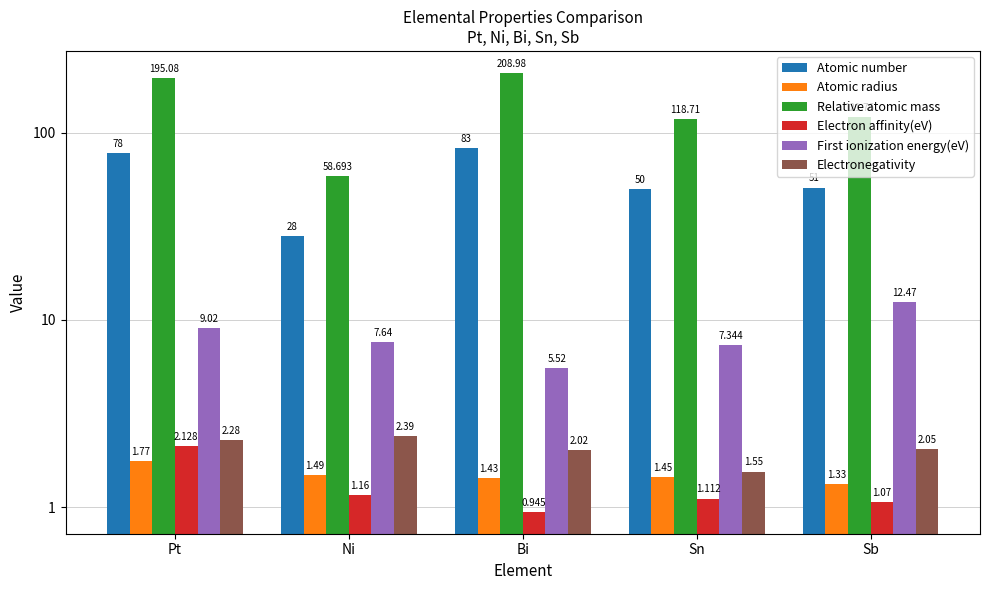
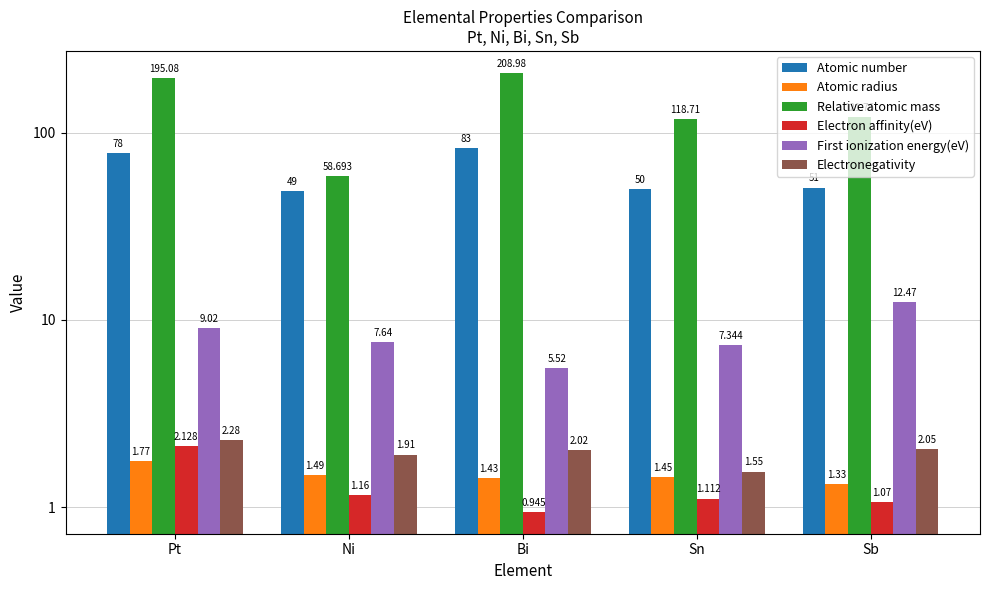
  {
    "Atomic number": {
      "Pt": 78,
-     "Ni": 28,
+     "Ni": 49,
      "Bi": 83,
      "Sn": 50
    },
    "Atomic radius": {
      "Pt": 1.77,
      "Ni": 1.49,
      "Bi": 1.43,
      "Sn": 1.45,
      "Sb": 1.33
    },
    "Relative atomic mass": {
      "Pt": 195.08,
      "Ni": 58.693,
      "Bi": 208.98,
      "Sn": 118.71
    },
    "Electron affinity(eV)": {
      "Pt": 2.128,
      "Ni": 1.16,
      "Bi": 0.945,
      "Sn": 1.112,
      "Sb": 1.07
    },
    "First ionization energy(eV)": {
      "Pt": 9.02,
      "Ni": 7.64,
      "Bi": 5.52,
      "Sn": 7.344,
      "Sb": 12.47
    },
    "Electronegativity": {
      "Pt": 2.28,
-     "Ni": 2.39,
+     "Ni": 1.91,
      "Bi": 2.02,
      "Sn": 1.55,
      "Sb": 2.05
    }
  }
